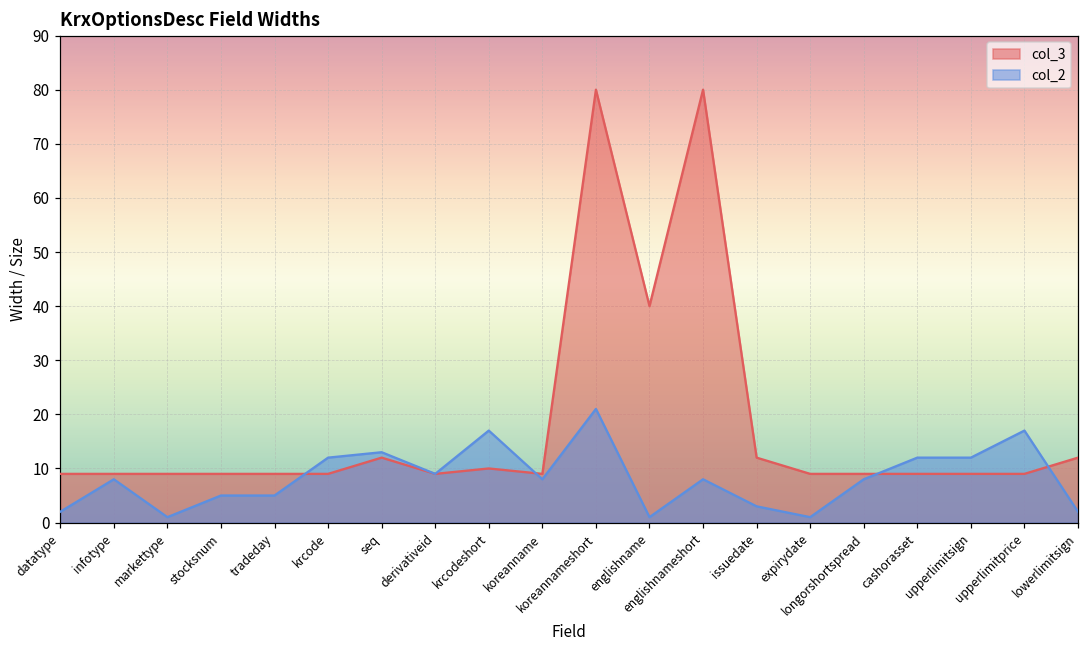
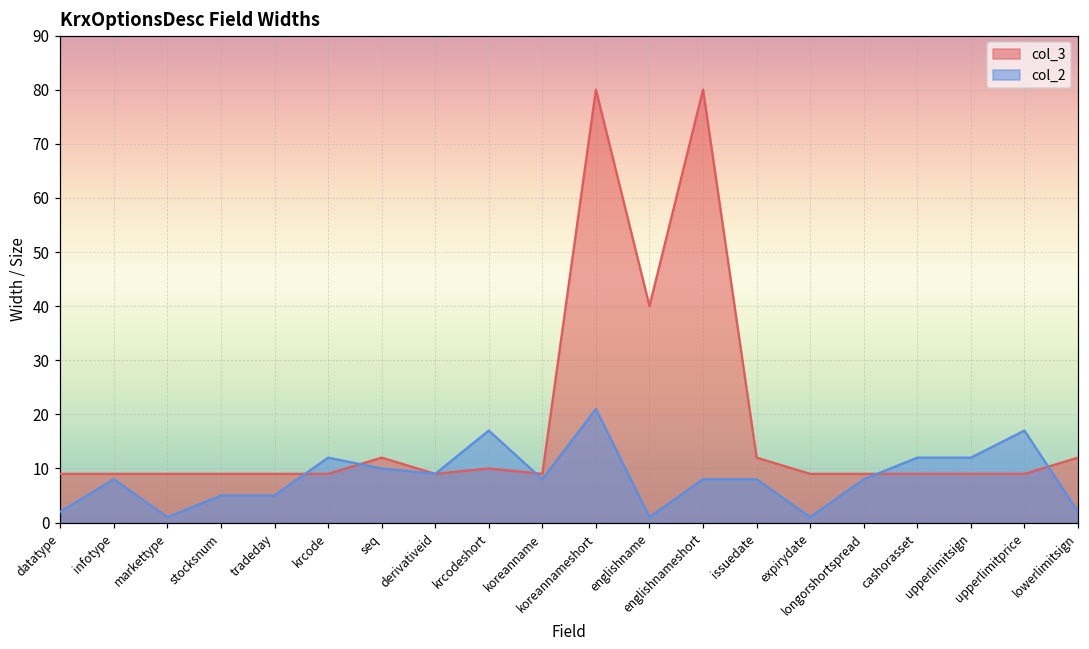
  {
    "col_3": {
      "datatype": 9,
      "infotype": 9,
      "markettype": 9,
      "stocksnum": 9,
      "tradeday": 9,
      "krcode": 9,
      "seq": 12,
      "krcodeshort": 10,
      "koreanname": 9,
      "koreannameshort": 80,
      "englishname": 40,
      "englishnameshort": 80,
      "issuedate": 12,
      "expirydate": 9,
      "longorshortspread": 9,
      "cashorasset": 9,
      "upperlimitsign": 9,
      "upperlimitprice": 9,
      "lowerlimitsign": 12
    },
    "col_2": {
      "datatype": 2,
      "infotype": 8,
      "markettype": 1,
      "stocksnum": 5,
      "tradeday": 5,
      "krcode": 12,
-     "seq": 13,
+     "seq": 10,
      "krcodeshort": 17,
      "koreanname": 8,
      "koreannameshort": 21,
      "englishname": 1,
      "englishnameshort": 8,
-     "issuedate": 3,
+     "issuedate": 8,
      "expirydate": 1,
      "longorshortspread": 8,
      "cashorasset": 12,
      "upperlimitsign": 12,
      "upperlimitprice": 17,
      "lowerlimitsign": 2
    }
  }
